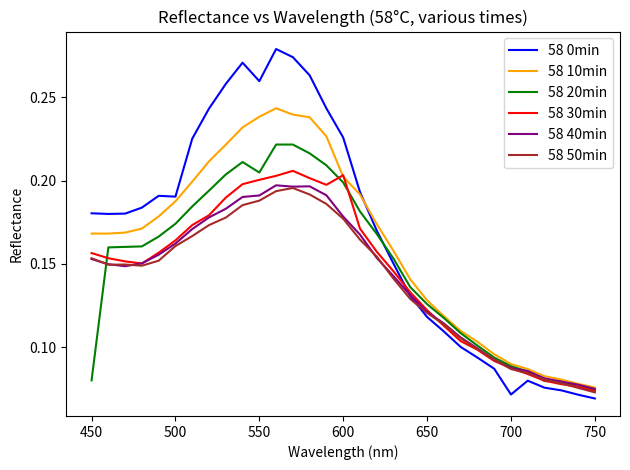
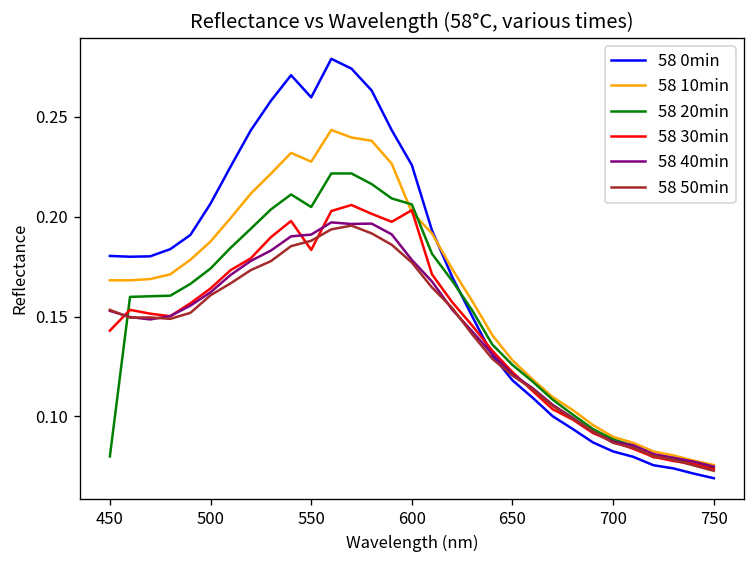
  {
    "58 0min": {
      "450": 0.180,
-     "500": 0.190,
+     "500": 0.207,
      "550": 0.260,
      "600": 0.226,
      "650": 0.118,
-     "700": 0.072,
+     "700": 0.083,
      "750": 0.069
    },
    "58 10min": {
      "450": 0.168,
      "500": 0.188,
-     "550": 0.238,
+     "550": 0.228,
      "650": 0.128
    },
    "58 20min": {
      "450": 0.080,
      "500": 0.174,
      "550": 0.205,
-     "600": 0.199,
+     "600": 0.206,
      "650": 0.126
    },
    "58 30min": {
-     "450": 0.157,
+     "450": 0.143,
      "500": 0.164,
-     "550": 0.201
+     "550": 0.183
    },
    "58 40min": {
      "550": 0.191
    },
    "58 50min": {
      "550": 0.188
    }
  }
